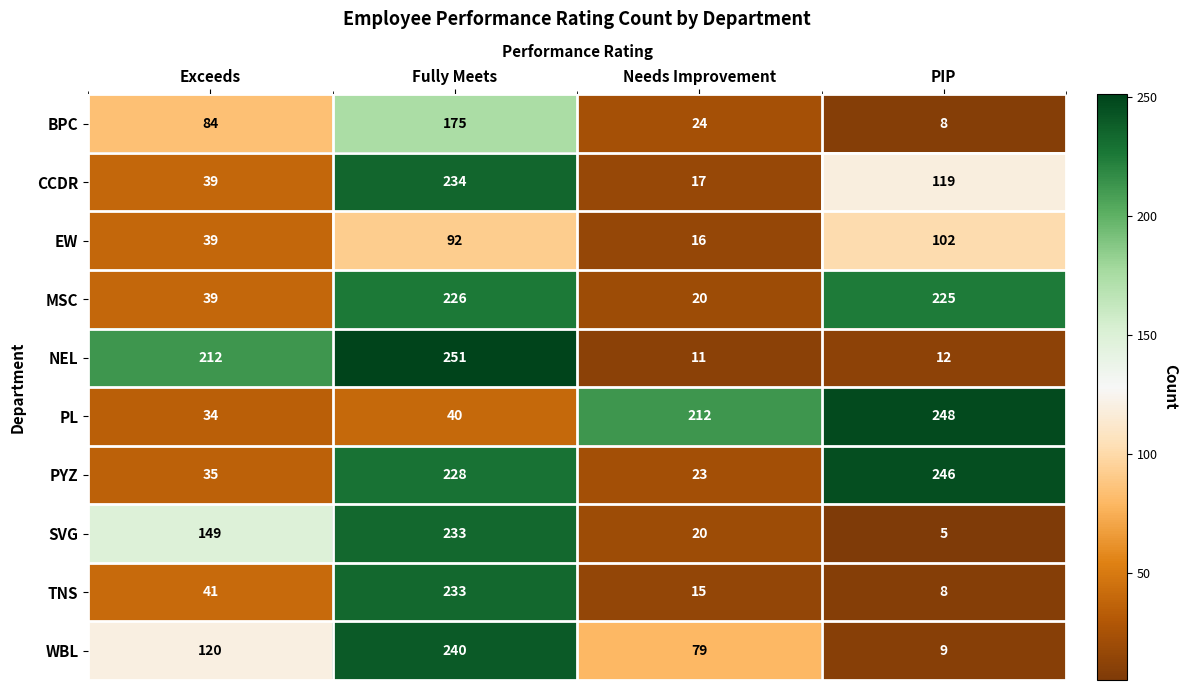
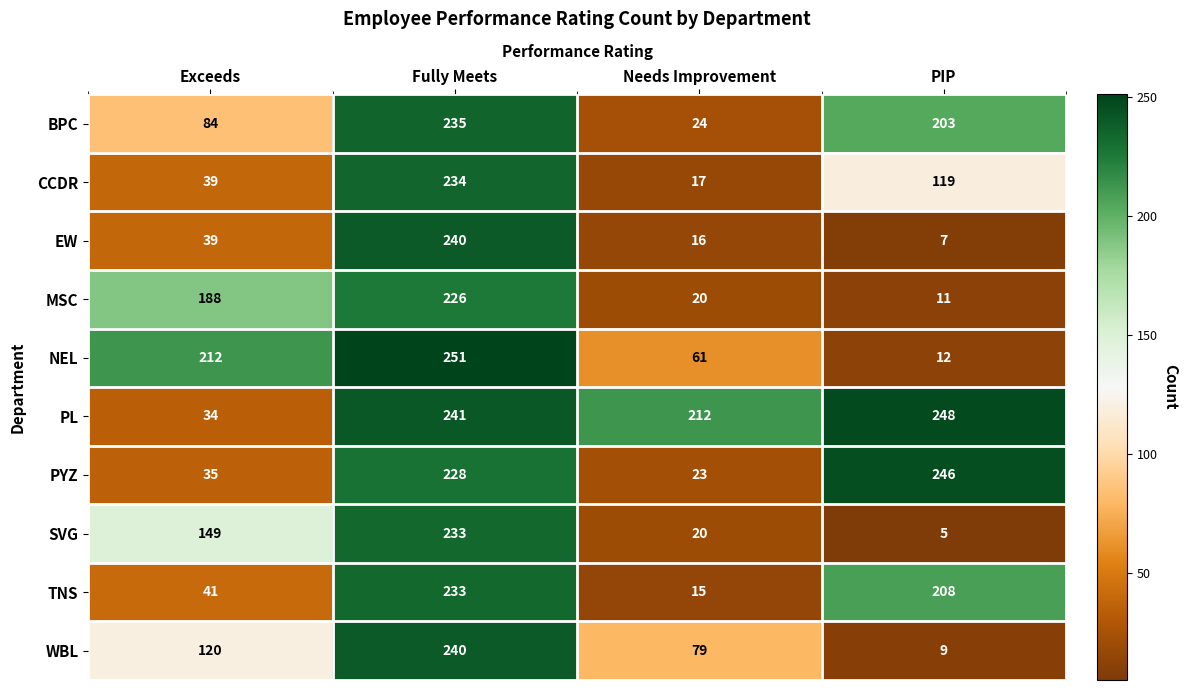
  {
    "BPC": {
      "Exceeds": 84,
-     "Fully Meets": 175,
+     "Fully Meets": 235,
      "Needs Improvement": 24,
-     "PIP": 8
+     "PIP": 203
    },
    "CCDR": {
      "Exceeds": 39,
      "Fully Meets": 234,
      "Needs Improvement": 17,
      "PIP": 119
    },
    "EW": {
      "Exceeds": 39,
-     "Fully Meets": 92,
+     "Fully Meets": 240,
      "Needs Improvement": 16,
-     "PIP": 102
+     "PIP": 7
    },
    "MSC": {
-     "Exceeds": 39,
+     "Exceeds": 188,
      "Fully Meets": 226,
      "Needs Improvement": 20,
-     "PIP": 225
+     "PIP": 11
    },
    "NEL": {
      "Exceeds": 212,
      "Fully Meets": 251,
-     "Needs Improvement": 11,
+     "Needs Improvement": 61,
      "PIP": 12
    },
    "PL": {
      "Exceeds": 34,
-     "Fully Meets": 40,
+     "Fully Meets": 241,
      "Needs Improvement": 212,
      "PIP": 248
    },
    "PYZ": {
      "Exceeds": 35,
      "Fully Meets": 228,
      "Needs Improvement": 23,
      "PIP": 246
    },
    "SVG": {
      "Exceeds": 149,
      "Fully Meets": 233,
      "Needs Improvement": 20,
      "PIP": 5
    },
    "TNS": {
      "Exceeds": 41,
      "Fully Meets": 233,
      "Needs Improvement": 15,
-     "PIP": 8
+     "PIP": 208
    },
    "WBL": {
      "Exceeds": 120,
      "Fully Meets": 240,
      "Needs Improvement": 79,
      "PIP": 9
    }
  }
